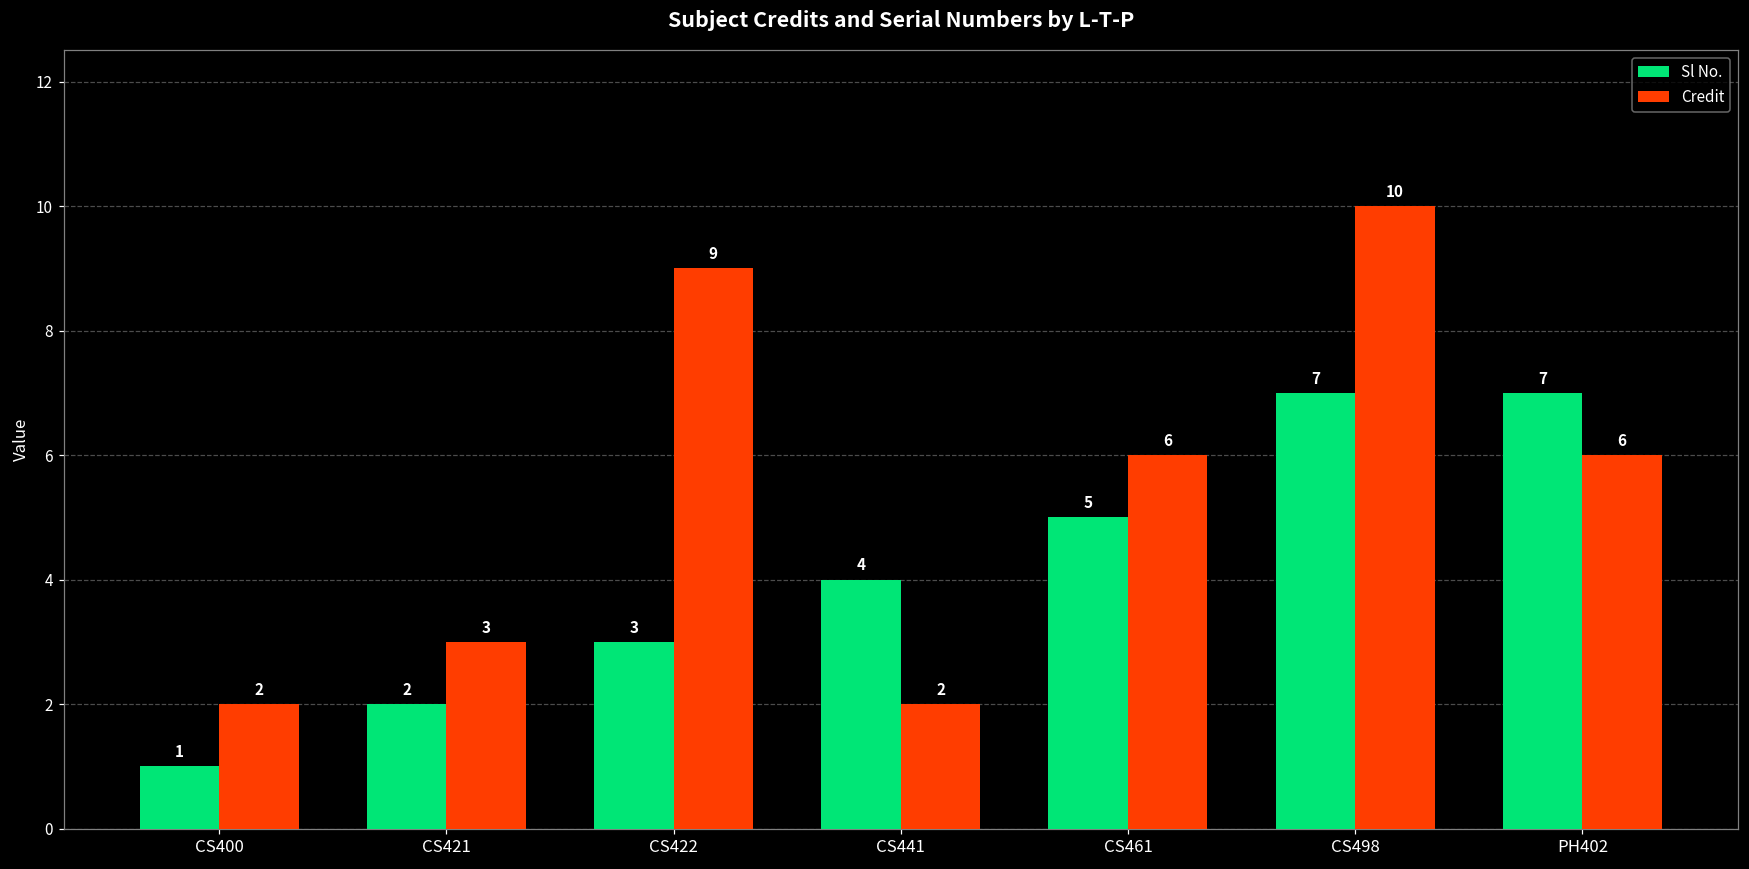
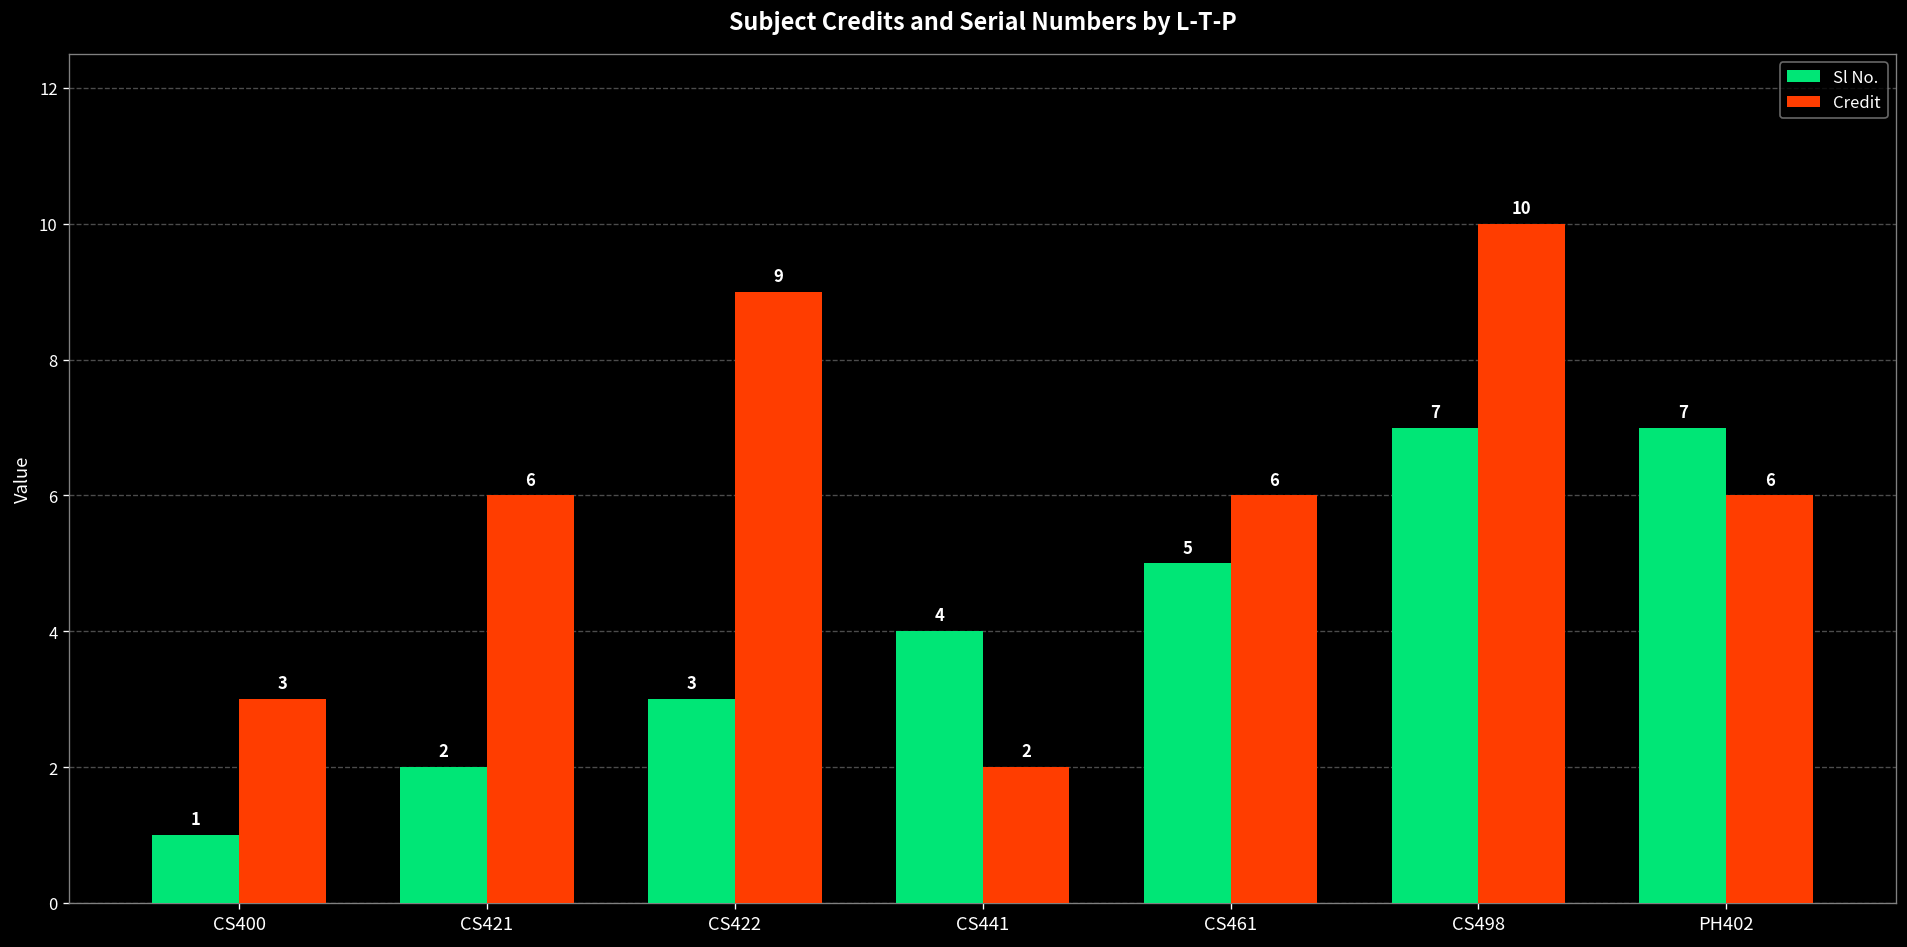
  {
    "Sl No.": {
      "CS400": 1,
      "CS421": 2,
      "CS422": 3,
      "CS441": 4,
      "CS461": 5,
      "CS498": 7,
      "PH402": 7
    },
    "Credit": {
-     "CS400": 2,
-     "CS421": 3,
+     "CS400": 3,
+     "CS421": 6,
      "CS422": 9,
      "CS441": 2,
      "CS461": 6,
      "CS498": 10,
      "PH402": 6
    }
  }
